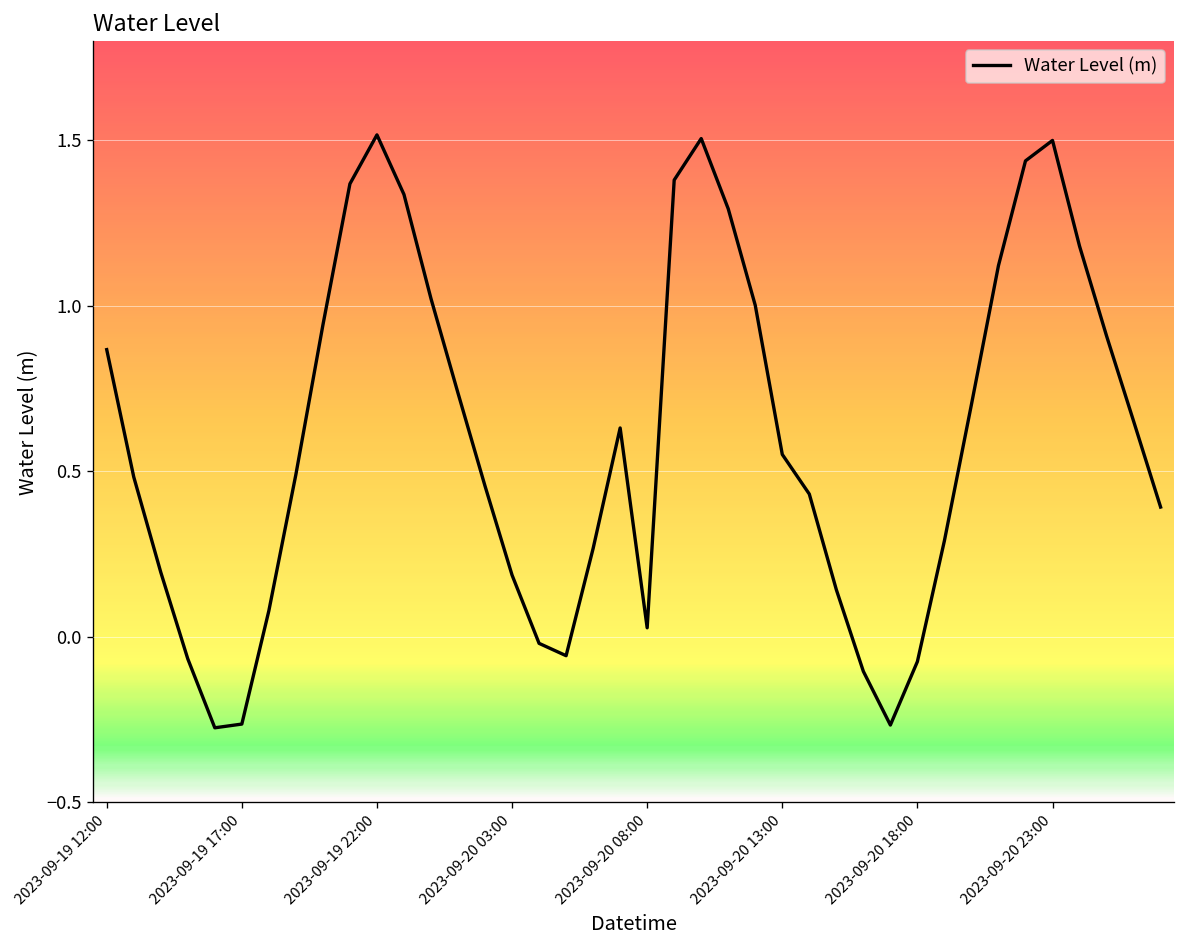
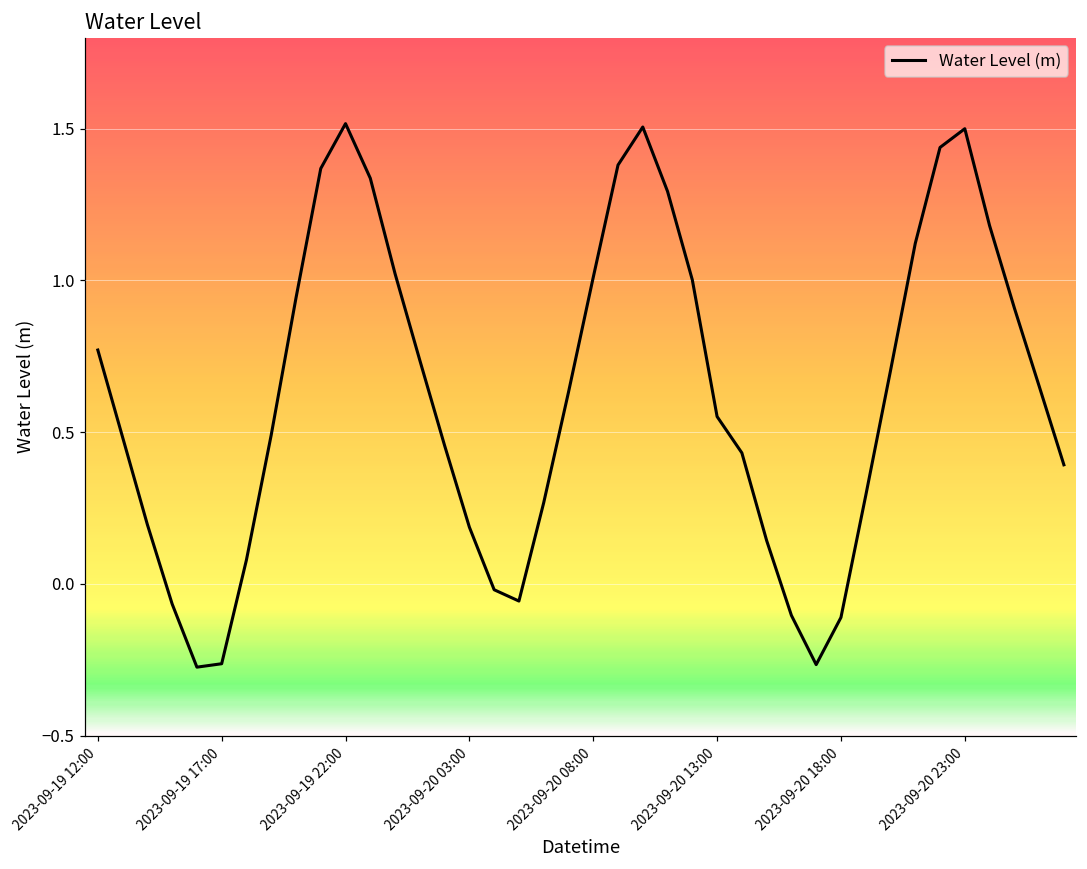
  {
-   "2023-09-19 12:00": 0.87,
+   "2023-09-19 12:00": 0.77,
    "2023-09-19 17:00": -0.26,
    "2023-09-19 22:00": 1.52,
    "2023-09-20 03:00": 0.19,
-   "2023-09-20 08:00": 0.03,
+   "2023-09-20 08:00": 1.01,
    "2023-09-20 13:00": 0.55,
-   "2023-09-20 18:00": -0.07,
+   "2023-09-20 18:00": -0.11,
    "2023-09-20 23:00": 1.50
  }
